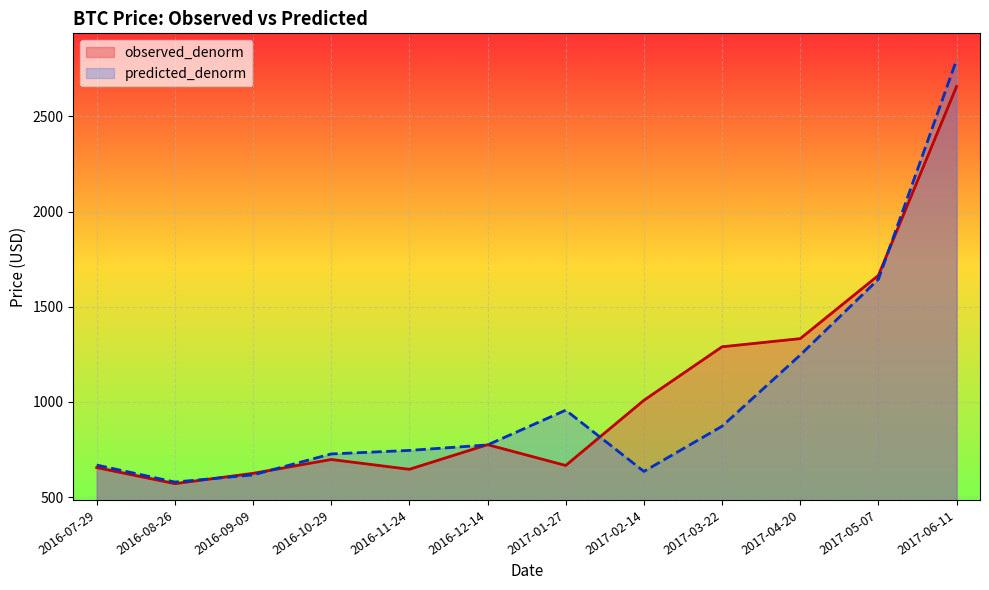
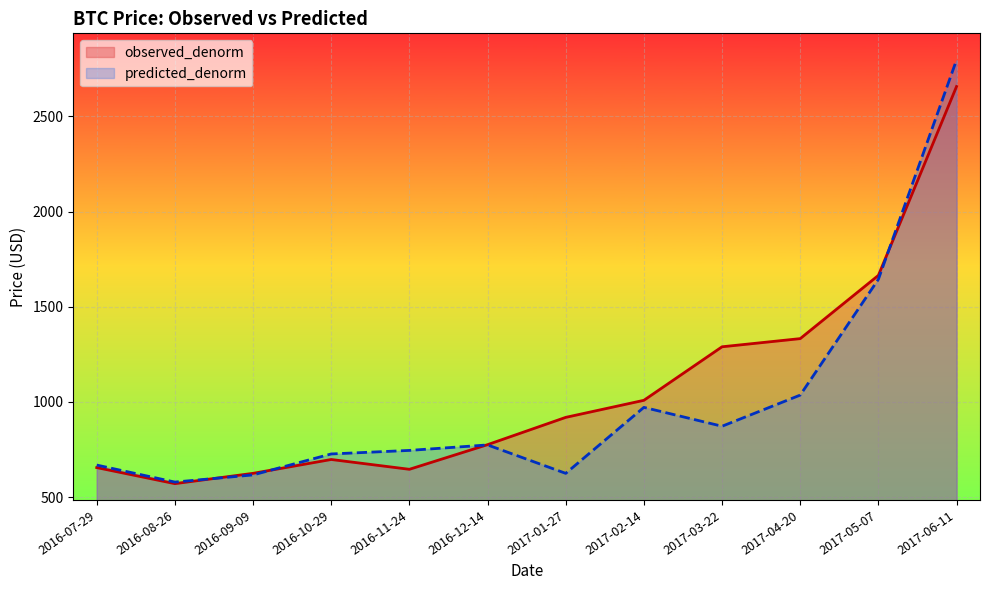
  {
    "observed_denorm": {
      "2016-10-29": 700,
      "2016-11-24": 650,
-     "2017-01-27": 670,
+     "2017-01-27": 920,
      "2017-02-14": 1010,
      "2017-03-22": 1290,
      "2017-04-20": 1330,
      "2017-05-07": 1660,
      "2017-06-11": 2660
    },
    "predicted_denorm": {
      "2016-10-29": 730,
      "2016-11-24": 740,
-     "2017-01-27": 960,
-     "2017-02-14": 630,
+     "2017-01-27": 620,
+     "2017-02-14": 970,
      "2017-03-22": 870,
-     "2017-04-20": 1250,
+     "2017-04-20": 1040,
      "2017-05-07": 1640,
      "2017-06-11": 2800
    }
  }
